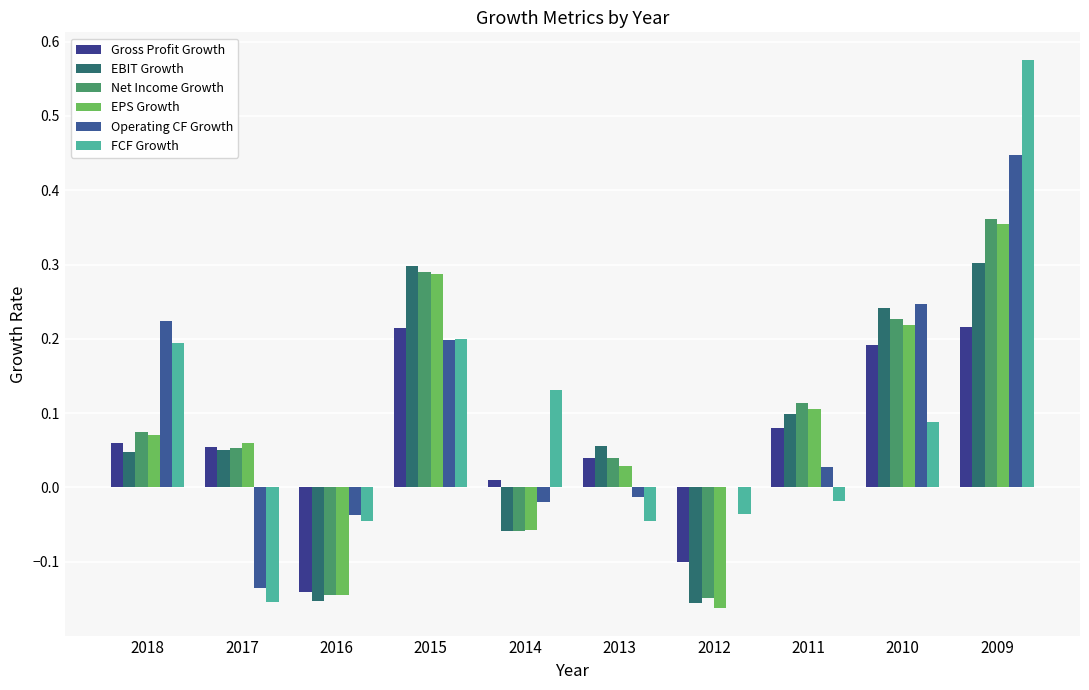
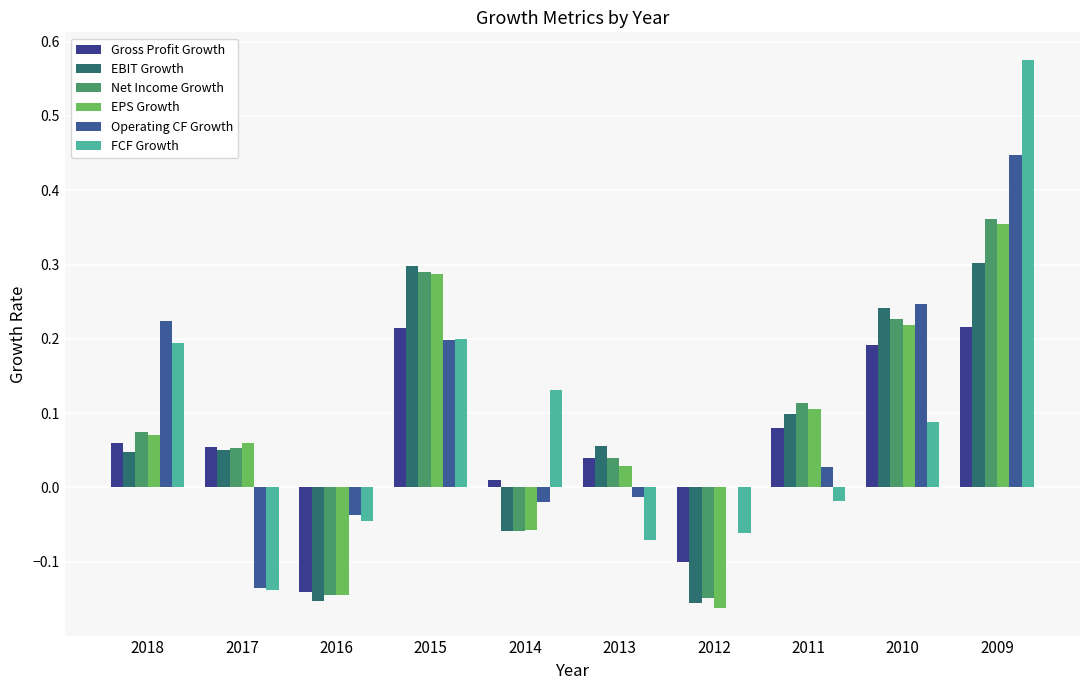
  {
    "FCF Growth": {
      "2018": 0.19,
-     "2017": -0.15,
+     "2017": -0.14,
      "2016": -0.05,
      "2015": 0.20,
      "2014": 0.13,
-     "2013": -0.05,
-     "2012": -0.04,
+     "2013": -0.07,
+     "2012": -0.06,
      "2011": -0.02,
      "2010": 0.09,
      "2009": 0.58
    }
  }
